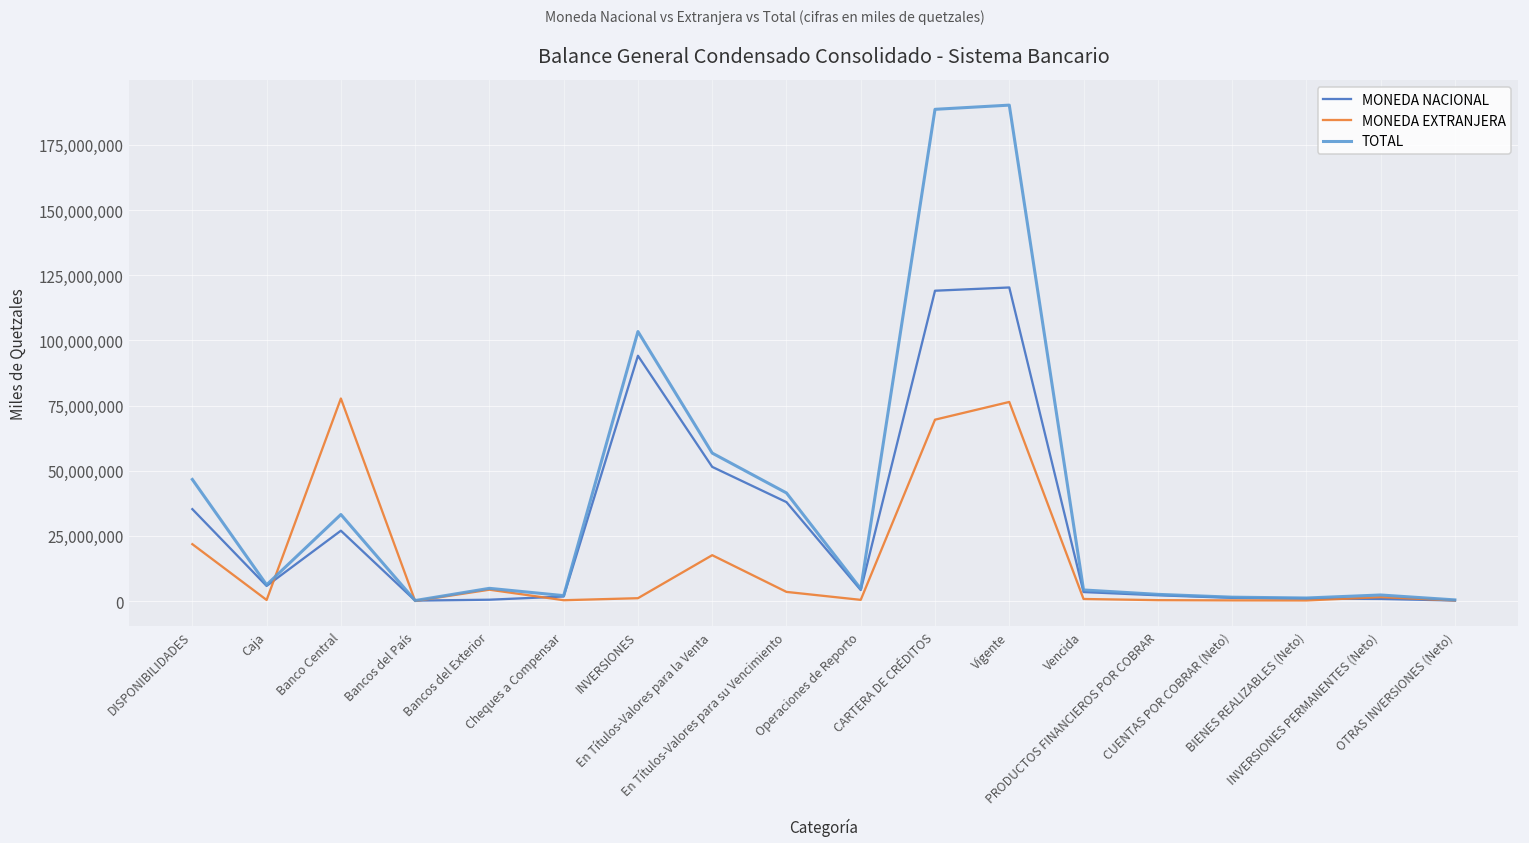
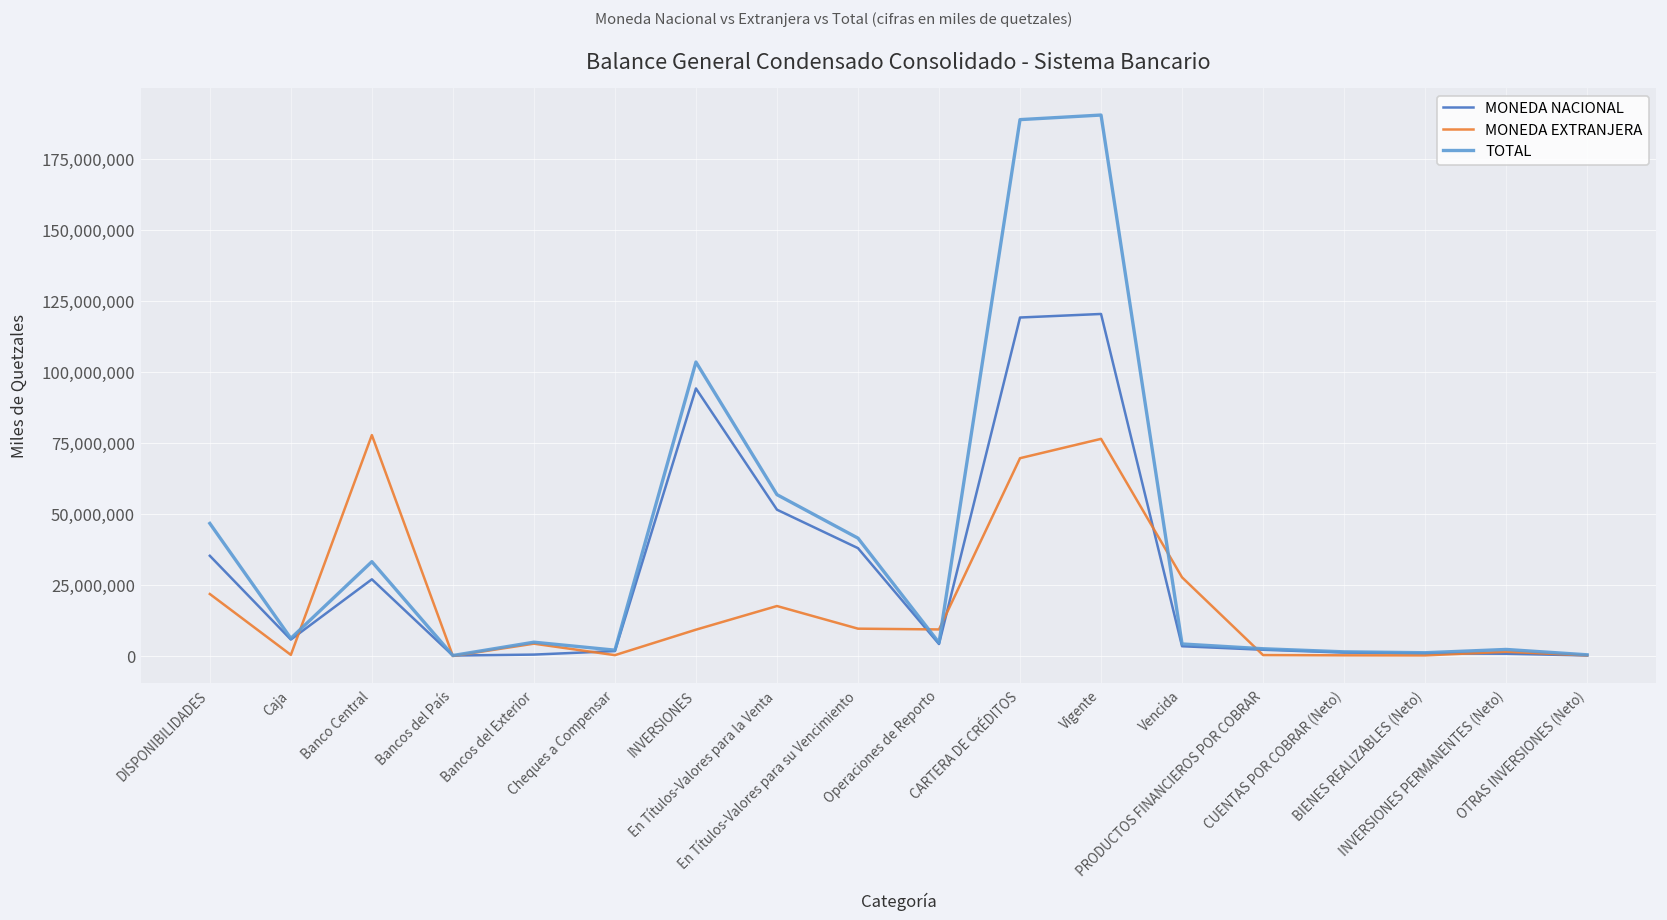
  {
    "MONEDA EXTRANJERA": {
      "DISPONIBILIDADES": "22,000,000",
      "Caja": "0",
      "Banco Central": "78,000,000",
      "Cheques a Compensar": "0",
-     "INVERSIONES": "1,000,000",
+     "INVERSIONES": "9,000,000",
      "En Títulos-Valores para la Venta": "18,000,000",
-     "En Títulos-Valores para su Vencimiento": "4,000,000",
-     "Operaciones de Reporto": "0",
+     "En Títulos-Valores para su Vencimiento": "10,000,000",
+     "Operaciones de Reporto": "9,000,000",
      "CARTERA DE CRÉDITOS": "70,000,000",
      "Vigente": "76,000,000",
-     "Vencida": "1,000,000",
+     "Vencida": "28,000,000",
      "PRODUCTOS FINANCIEROS POR COBRAR": "0"
    }
  }
